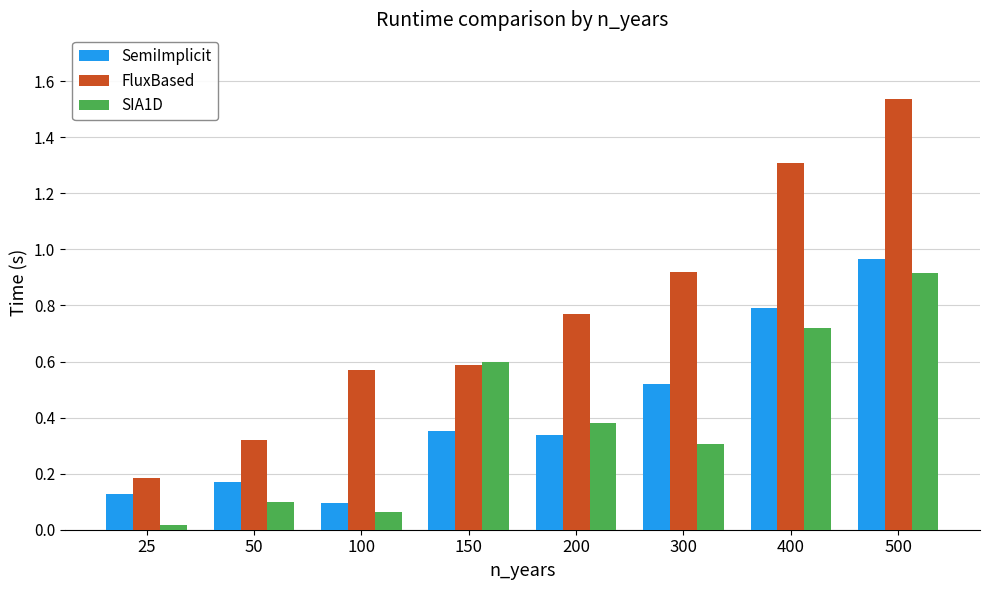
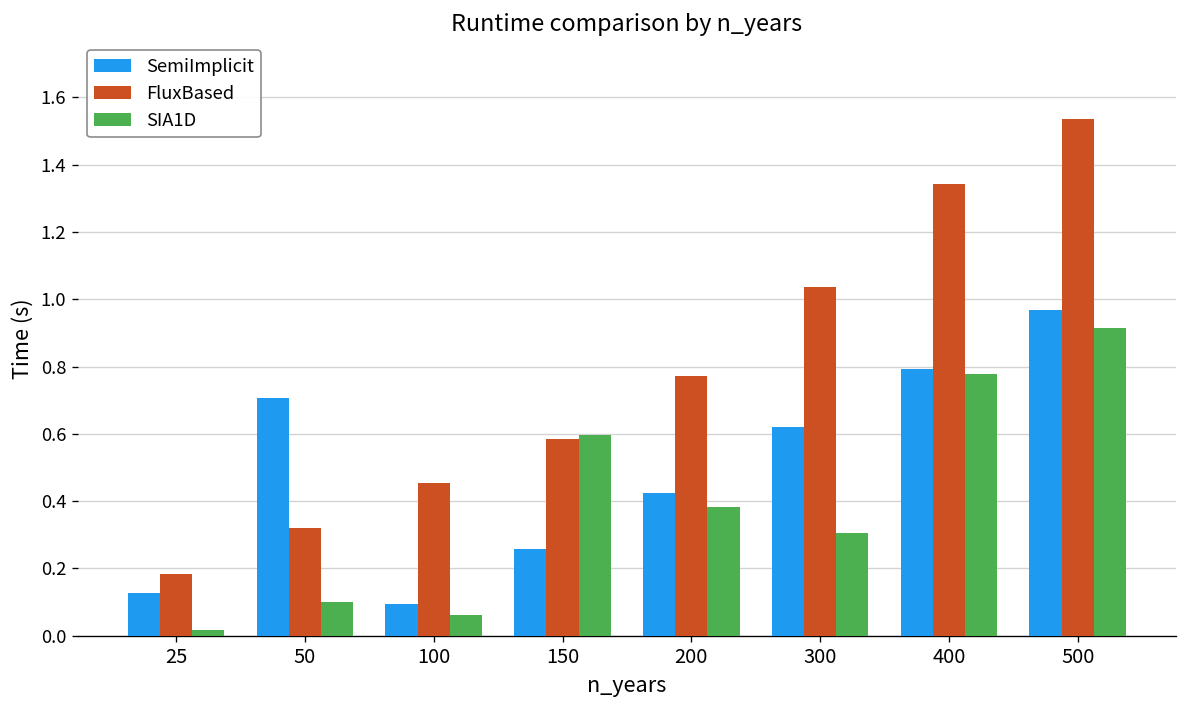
  {
    "SemiImplicit": {
      "25": 0.13,
-     "50": 0.17,
+     "50": 0.71,
      "100": 0.09,
-     "150": 0.35,
-     "200": 0.34,
-     "300": 0.52,
+     "150": 0.26,
+     "200": 0.42,
+     "300": 0.62,
      "400": 0.79,
      "500": 0.97
    },
    "FluxBased": {
      "25": 0.18,
      "50": 0.32,
-     "100": 0.57,
+     "100": 0.45,
      "150": 0.59,
      "200": 0.77,
-     "300": 0.92,
-     "400": 1.31,
+     "300": 1.04,
+     "400": 1.34,
      "500": 1.54
    },
    "SIA1D": {
      "25": 0.02,
      "50": 0.10,
      "100": 0.06,
      "150": 0.60,
      "200": 0.38,
      "300": 0.31,
-     "400": 0.72,
+     "400": 0.78,
      "500": 0.91
    }
  }
